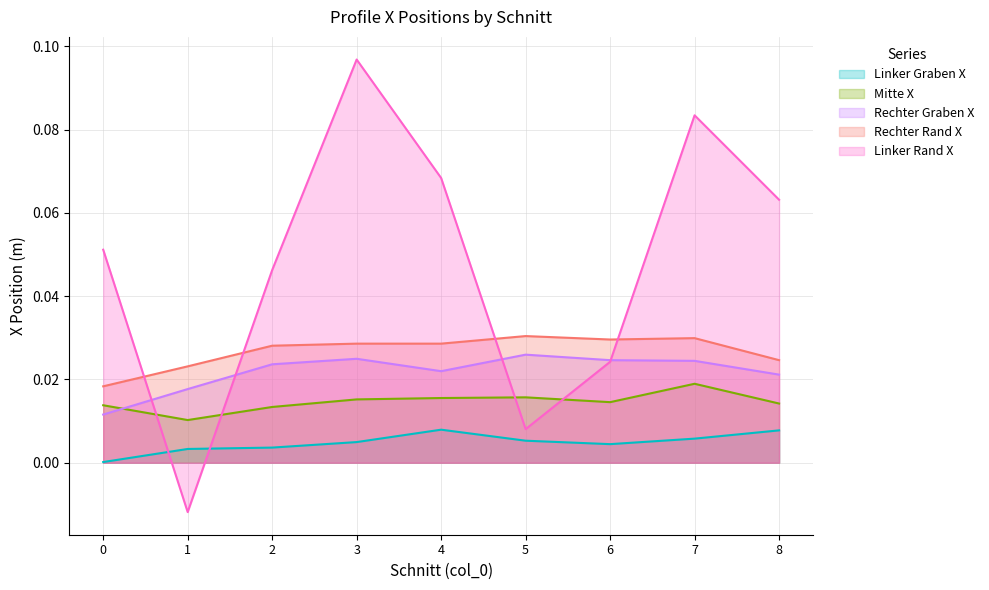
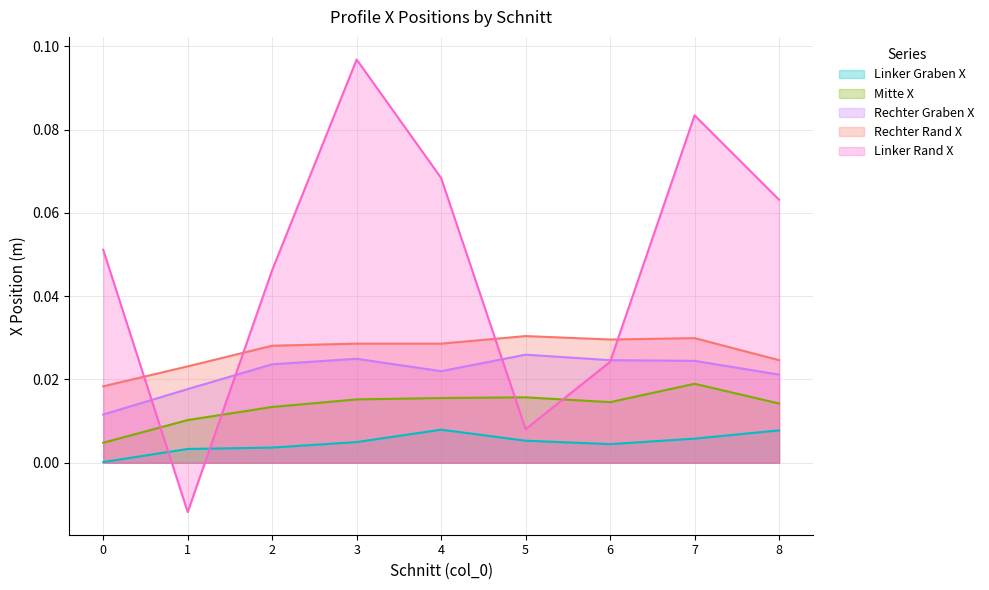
  {
    "Linker Graben X": {
      "0": 0.000,
      "1": 0.003,
      "2": 0.004,
      "3": 0.005,
      "4": 0.008,
      "5": 0.005,
      "6": 0.004,
      "7": 0.006,
      "8": 0.008
    },
    "Mitte X": {
-     "0": 0.014,
+     "0": 0.005,
      "1": 0.010,
      "2": 0.013,
      "3": 0.015,
      "4": 0.016,
      "5": 0.016,
      "6": 0.015,
      "7": 0.019,
      "8": 0.014
    }
  }
